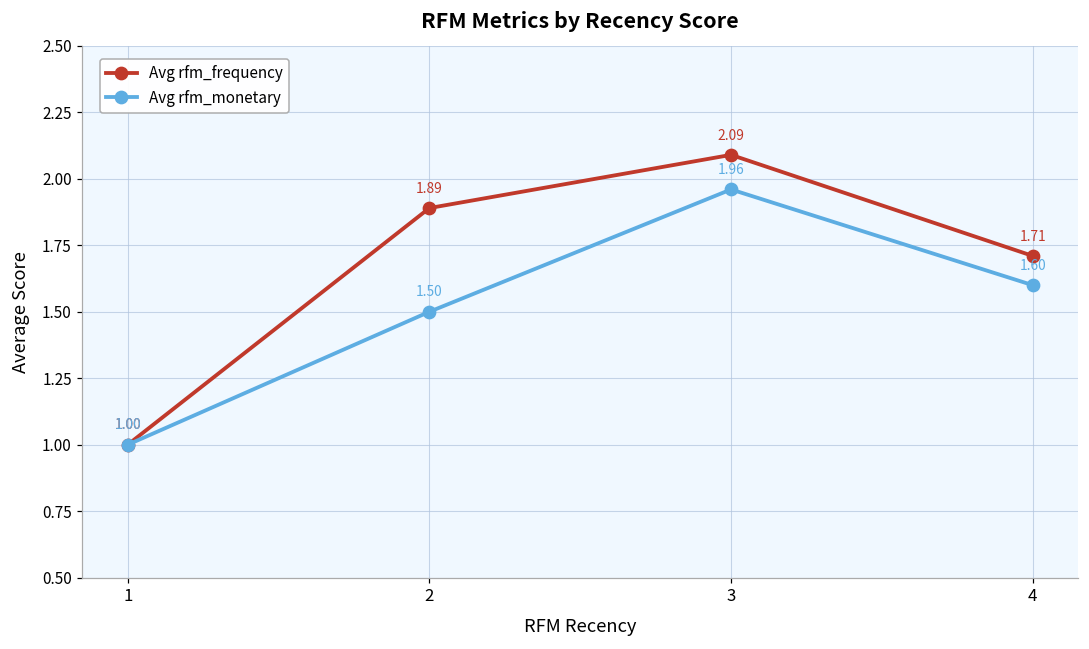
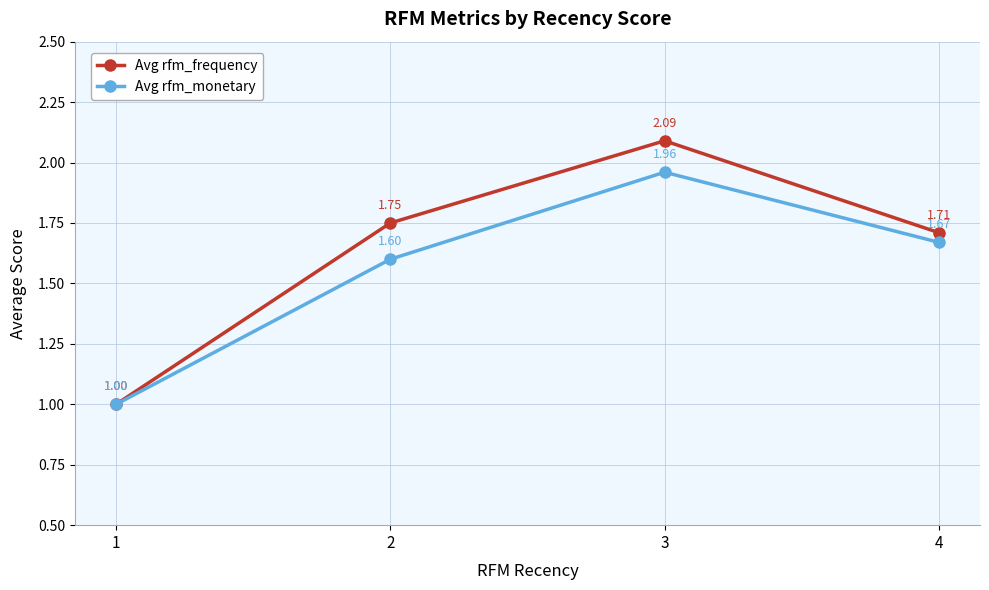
  {
    "Avg rfm_frequency": {
-     "2": 1.89,
+     "2": 1.75,
      "3": 2.09
    },
    "Avg rfm_monetary": {
-     "2": 1.50,
+     "2": 1.60,
      "3": 1.96,
-     "4": 1.60
+     "4": 1.67
    }
  }
